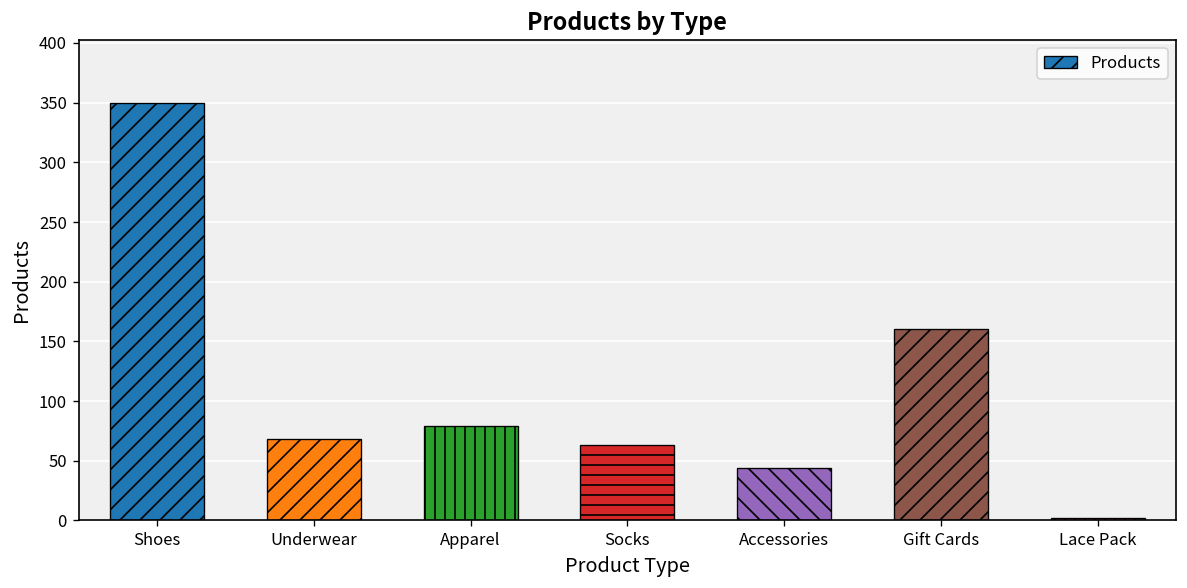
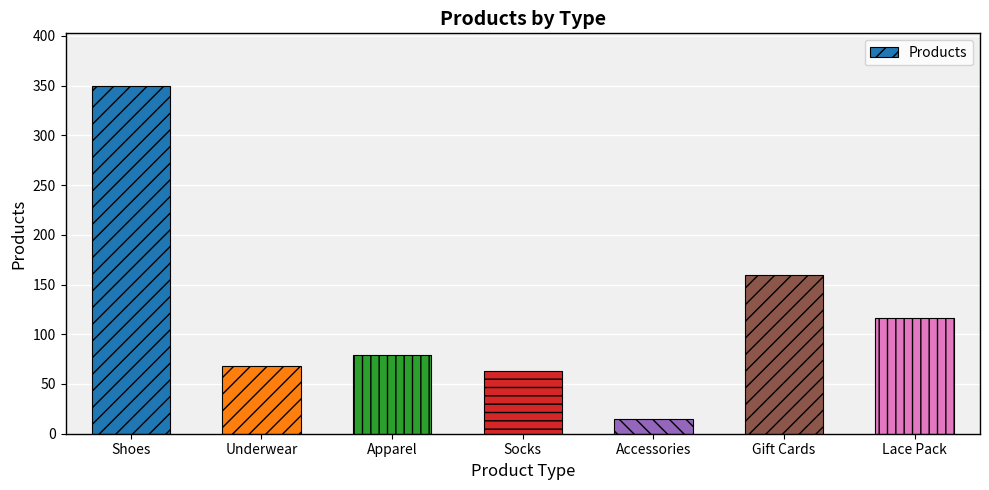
  {
    "Shoes": 350,
    "Underwear": 70,
    "Apparel": 80,
    "Socks": 60,
-   "Accessories": 40,
+   "Accessories": 20,
    "Gift Cards": 160,
-   "Lace Pack": 0
+   "Lace Pack": 120
  }
